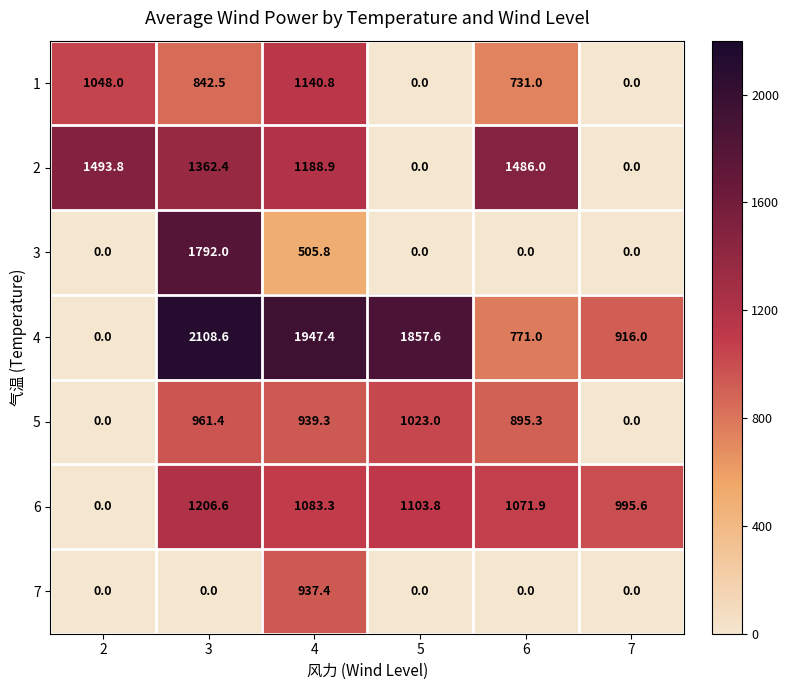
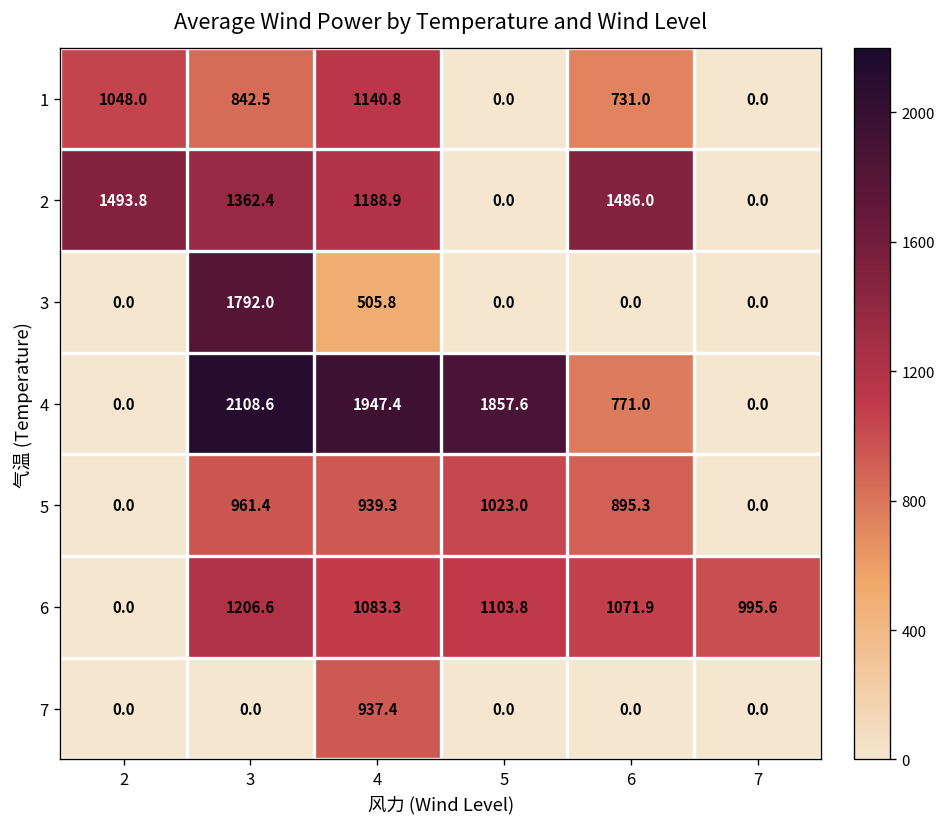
  {
    "1": {
      "2": 1048.0,
      "3": 842.5,
      "4": 1140.8,
      "5": 0.0,
      "6": 731.0,
      "7": 0.0
    },
    "2": {
      "2": 1493.8,
      "3": 1362.4,
      "4": 1188.9,
      "5": 0.0,
      "6": 1486.0,
      "7": 0.0
    },
    "3": {
      "2": 0.0,
      "3": 1792.0,
      "4": 505.8,
      "5": 0.0,
      "6": 0.0,
      "7": 0.0
    },
    "4": {
      "2": 0.0,
      "3": 2108.6,
      "4": 1947.4,
      "5": 1857.6,
      "6": 771.0,
-     "7": 916.0
+     "7": 0.0
    },
    "5": {
      "2": 0.0,
      "3": 961.4,
      "4": 939.3,
      "5": 1023.0,
      "6": 895.3,
      "7": 0.0
    },
    "6": {
      "2": 0.0,
      "3": 1206.6,
      "4": 1083.3,
      "5": 1103.8,
      "6": 1071.9,
      "7": 995.6
    },
    "7": {
      "2": 0.0,
      "3": 0.0,
      "4": 937.4,
      "5": 0.0,
      "6": 0.0,
      "7": 0.0
    }
  }
